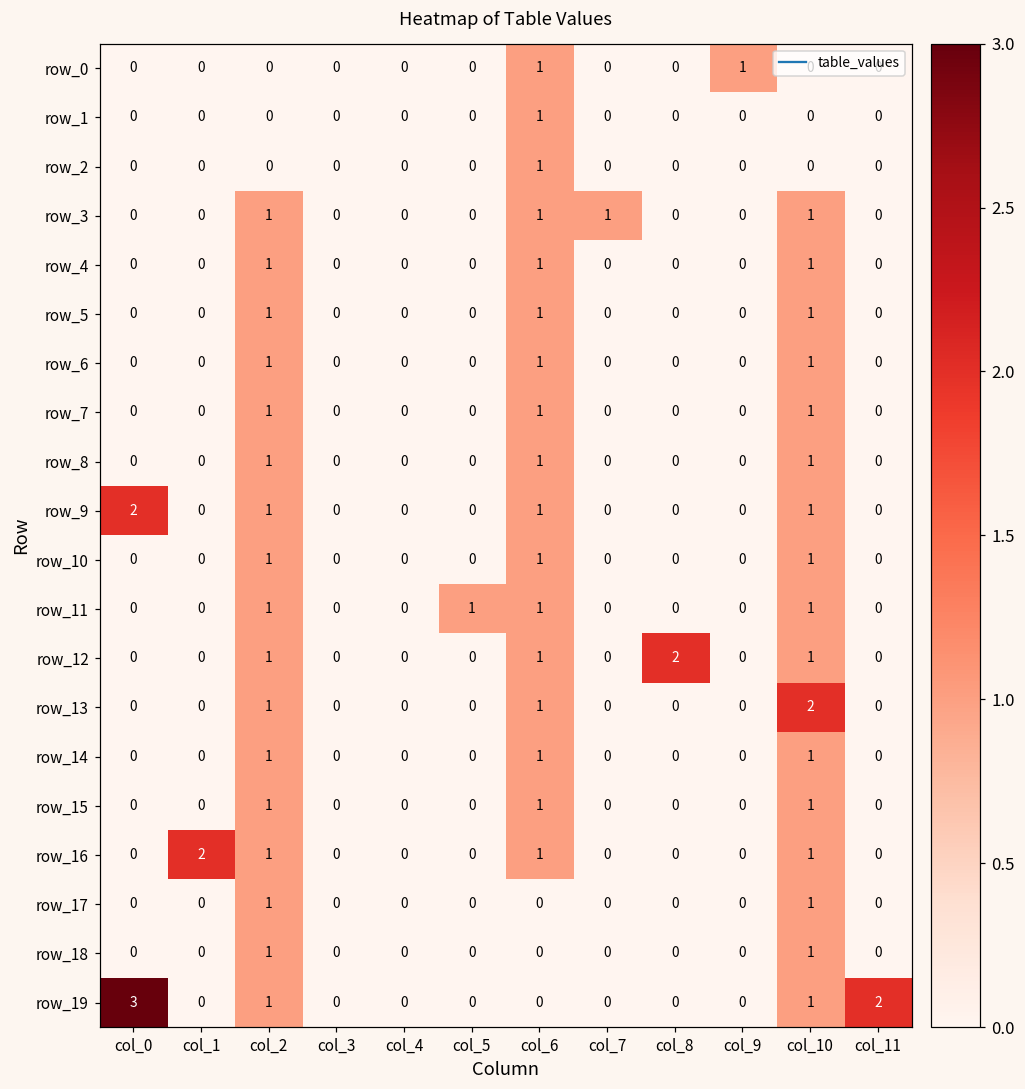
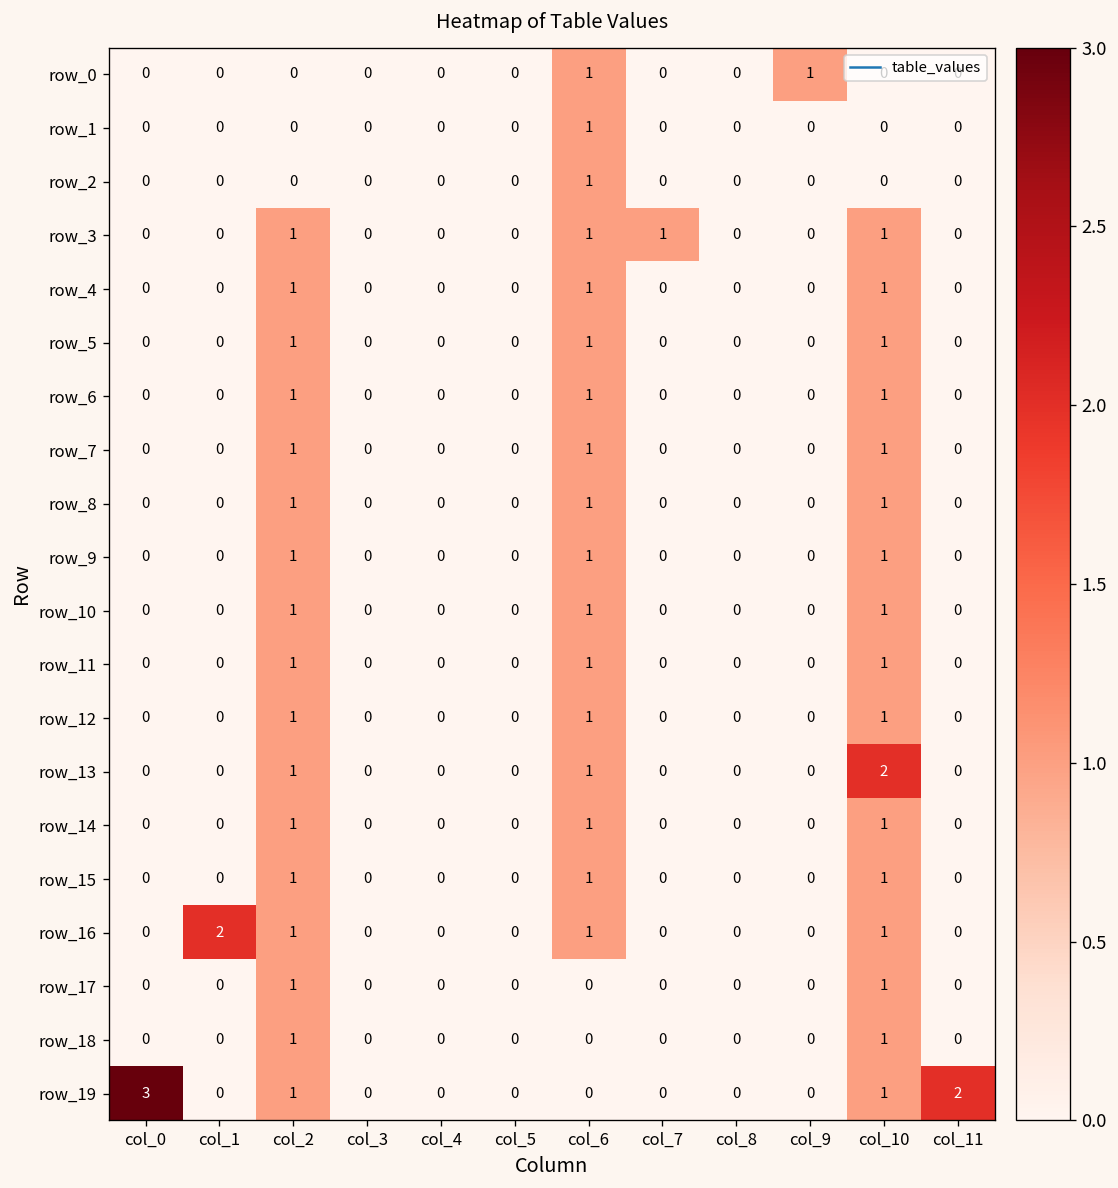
  {
    "row_9": {
-     "col_0": 2,
+     "col_0": 0,
      "col_1": 0,
      "col_2": 1,
      "col_3": 0,
      "col_4": 0,
      "col_5": 0,
      "col_6": 1,
      "col_7": 0,
      "col_8": 0,
      "col_9": 0,
      "col_10": 1,
      "col_11": 0
    },
    "row_11": {
      "col_0": 0,
      "col_1": 0,
      "col_2": 1,
      "col_3": 0,
      "col_4": 0,
-     "col_5": 1,
+     "col_5": 0,
      "col_6": 1,
      "col_7": 0,
      "col_8": 0,
      "col_9": 0,
      "col_10": 1,
      "col_11": 0
    },
    "row_12": {
      "col_0": 0,
      "col_1": 0,
      "col_2": 1,
      "col_3": 0,
      "col_4": 0,
      "col_5": 0,
      "col_6": 1,
      "col_7": 0,
-     "col_8": 2,
+     "col_8": 0,
      "col_9": 0,
      "col_10": 1,
      "col_11": 0
    }
  }
